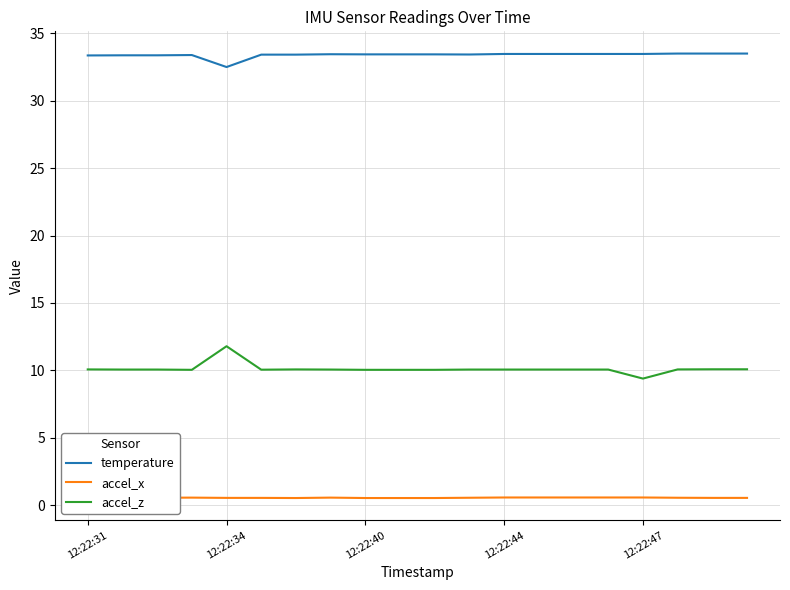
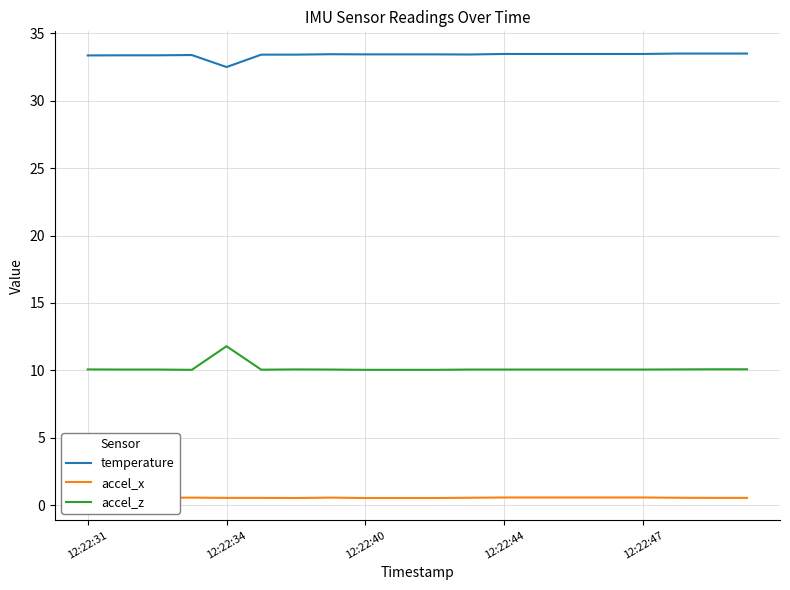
  {
    "temperature": {
      "12:22:34": 32.5,
      "12:22:47": 33.5
    },
    "accel_x": {
      "12:22:34": 0.5,
      "12:22:47": 0.6
    },
    "accel_z": {
      "12:22:34": 11.8,
-     "12:22:47": 9.4
+     "12:22:47": 10.1
    }
  }
